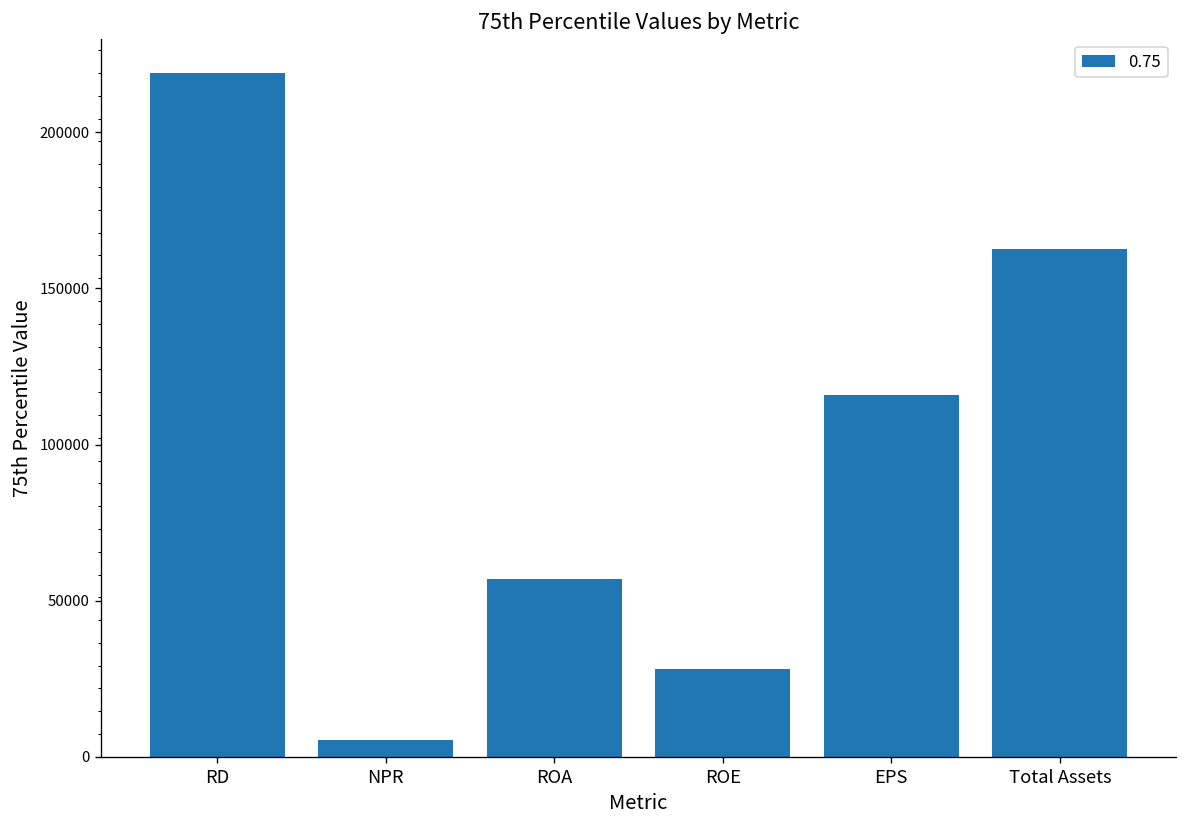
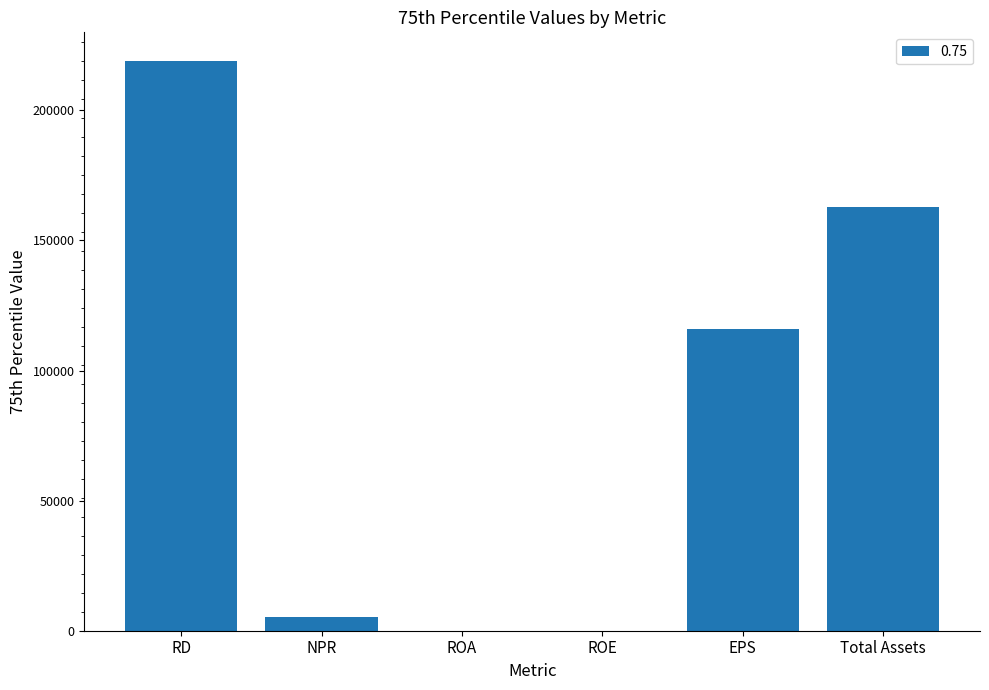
  {
    "RD": 219000,
    "NPR": 5000,
-   "ROA": 57000,
-   "ROE": 28000,
+   "ROA": 0,
+   "ROE": 0,
    "EPS": 116000,
    "Total Assets": 163000
  }
